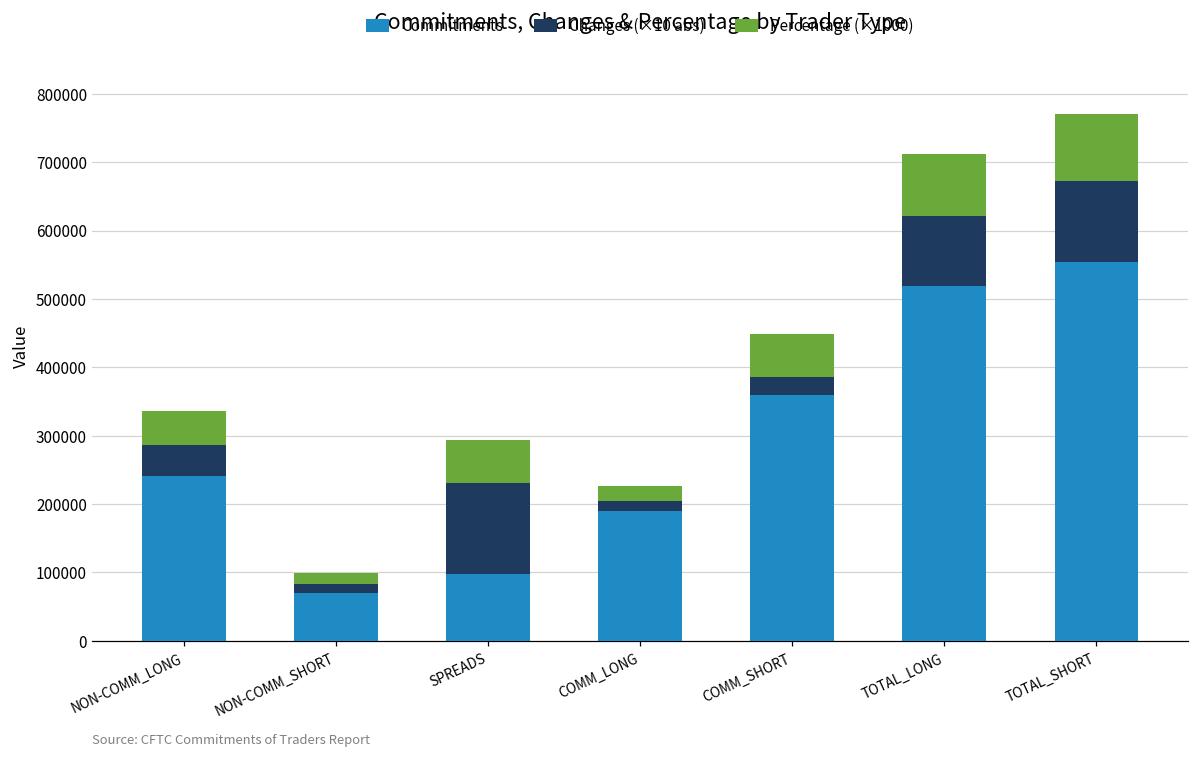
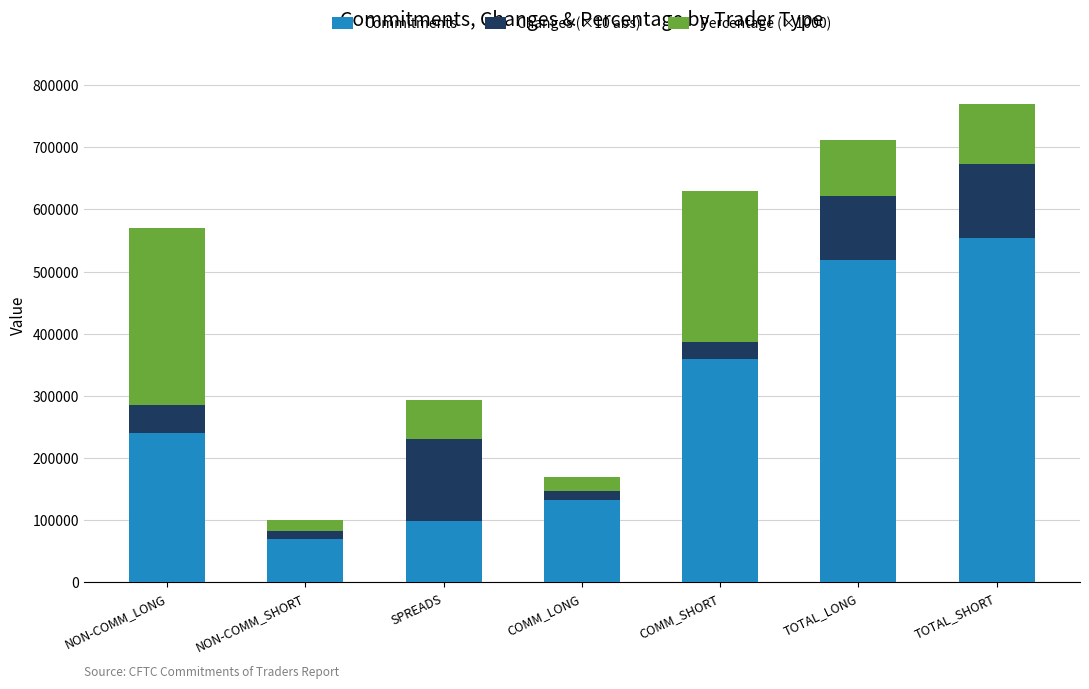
  {
    "Commitments": {
      "NON-COMM_LONG": 240000,
      "NON-COMM_SHORT": 70000,
      "SPREADS": 100000,
-     "COMM_LONG": 190000,
+     "COMM_LONG": 130000,
      "COMM_SHORT": 360000,
      "TOTAL_LONG": 520000,
      "TOTAL_SHORT": 550000
    },
    "Changes (×10 abs)": {
      "NON-COMM_LONG": 40000,
      "NON-COMM_SHORT": 10000,
      "SPREADS": 130000,
      "COMM_LONG": 10000,
      "COMM_SHORT": 30000,
      "TOTAL_LONG": 100000,
      "TOTAL_SHORT": 120000
    },
    "Percentage (×1000)": {
-     "NON-COMM_LONG": 50000,
+     "NON-COMM_LONG": 280000,
      "NON-COMM_SHORT": 20000,
      "SPREADS": 60000,
      "COMM_LONG": 20000,
-     "COMM_SHORT": 60000,
+     "COMM_SHORT": 240000,
      "TOTAL_LONG": 90000,
      "TOTAL_SHORT": 100000
    }
  }
